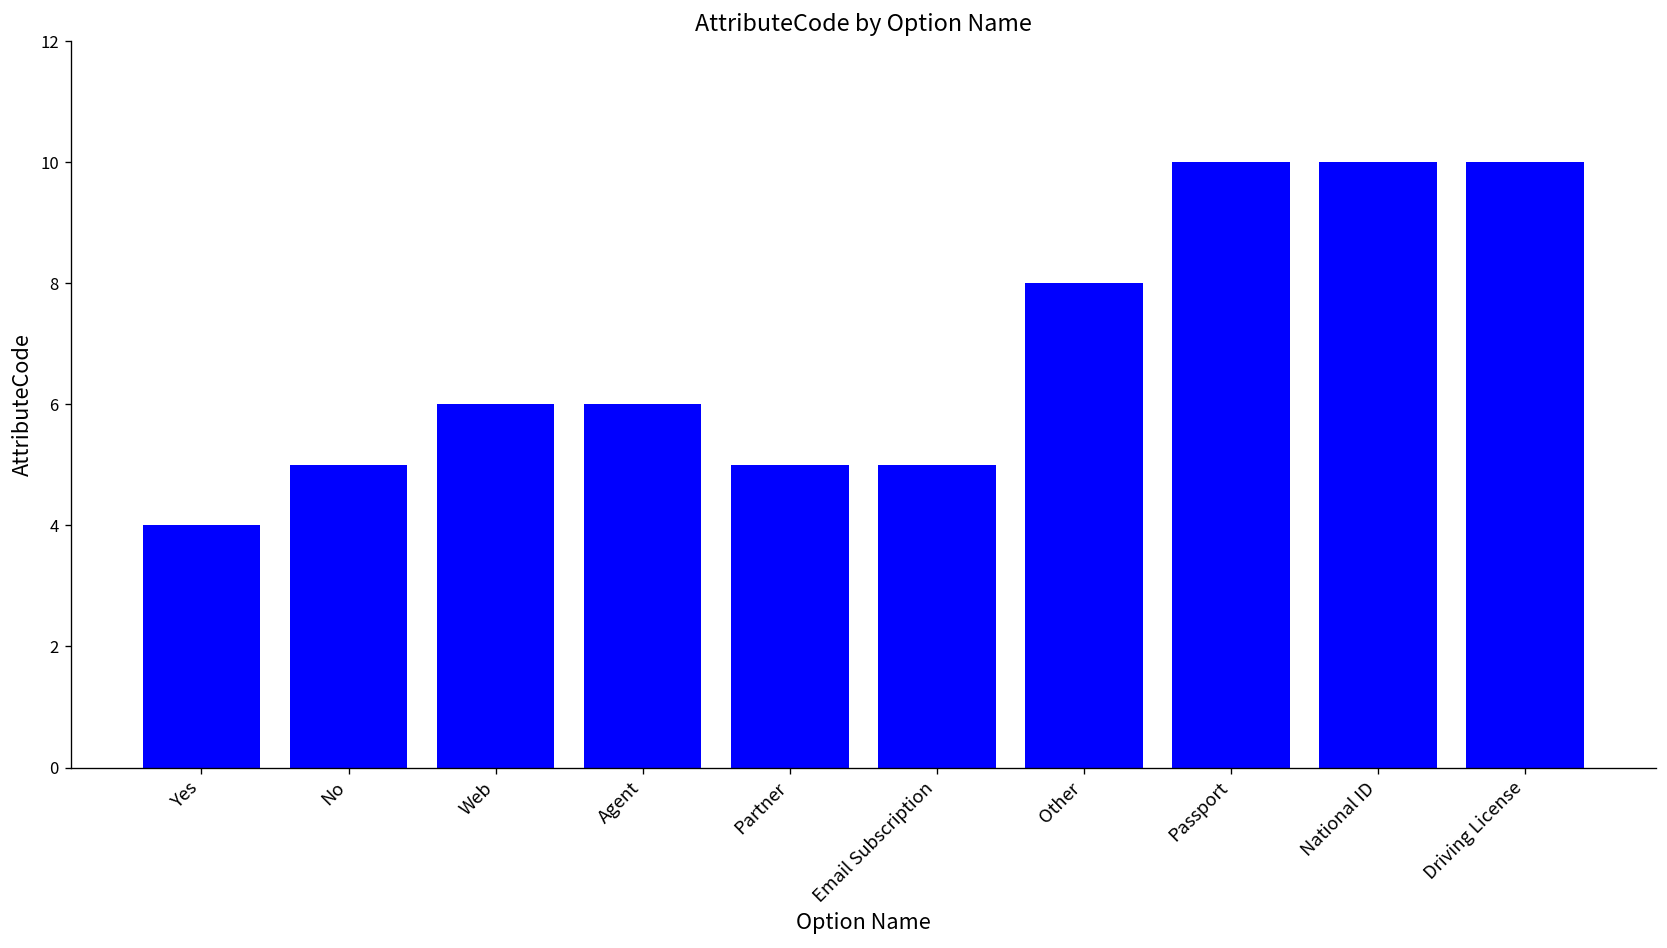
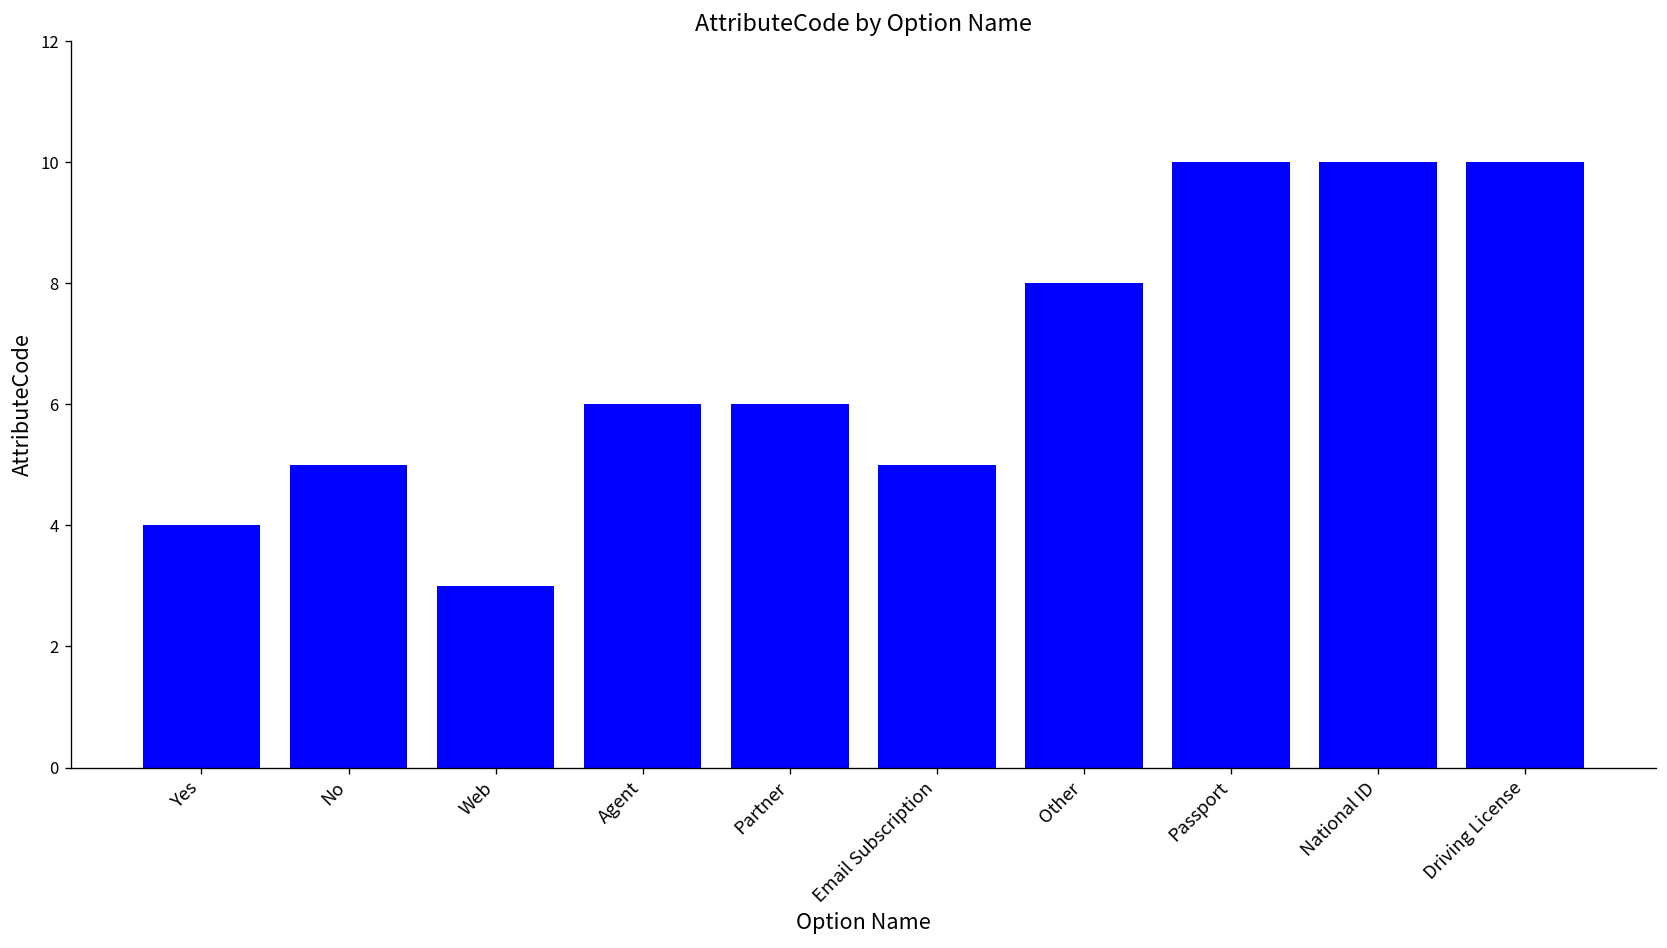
  {
    "Yes": 4,
    "No": 5,
-   "Web": 6,
+   "Web": 3,
    "Agent": 6,
-   "Partner": 5,
+   "Partner": 6,
    "Email Subscription": 5,
    "Other": 8,
    "Passport": 10,
    "National ID": 10,
    "Driving License": 10
  }
